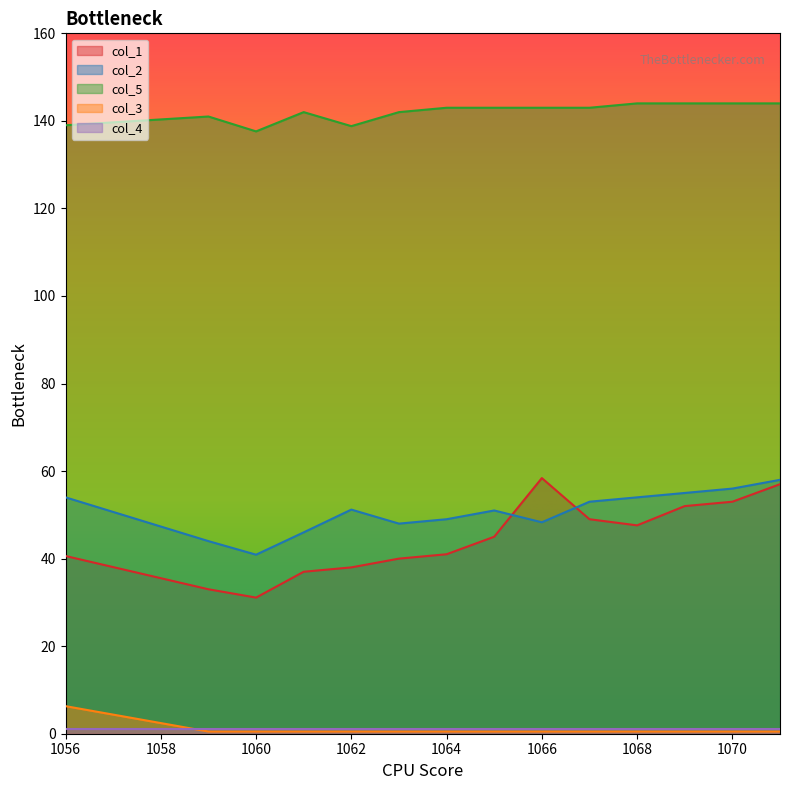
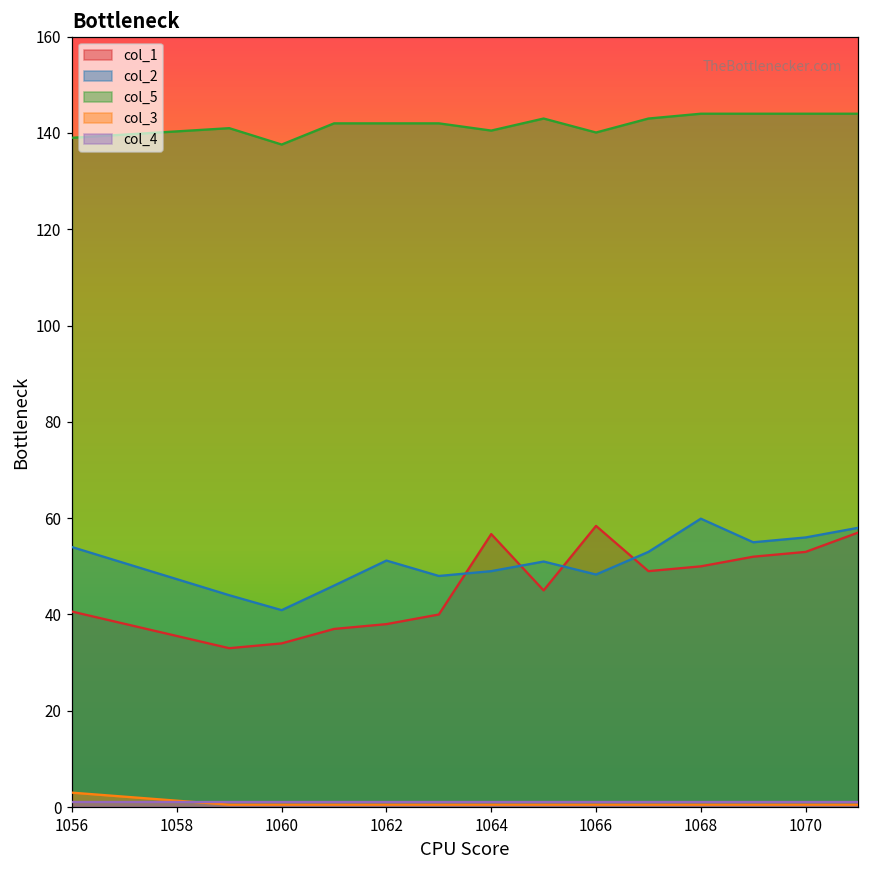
  {
    "col_1": {
      "1056": 41,
-     "1060": 31,
+     "1060": 34,
      "1062": 38,
-     "1064": 41,
+     "1064": 57,
      "1066": 58,
-     "1068": 48,
+     "1068": 50,
      "1070": 53
    },
    "col_2": {
      "1056": 54,
      "1060": 41,
      "1062": 51,
      "1064": 49,
      "1066": 48,
-     "1068": 54,
+     "1068": 60,
      "1070": 56
    },
    "col_5": {
      "1056": 139,
      "1060": 138,
-     "1062": 139,
-     "1064": 143,
-     "1066": 143,
+     "1062": 142,
+     "1064": 141,
+     "1066": 140,
      "1068": 144,
      "1070": 144
    },
    "col_3": {
-     "1056": 6
+     "1056": 3
    },
    "col_4": {
      "1056": 1
    }
  }
